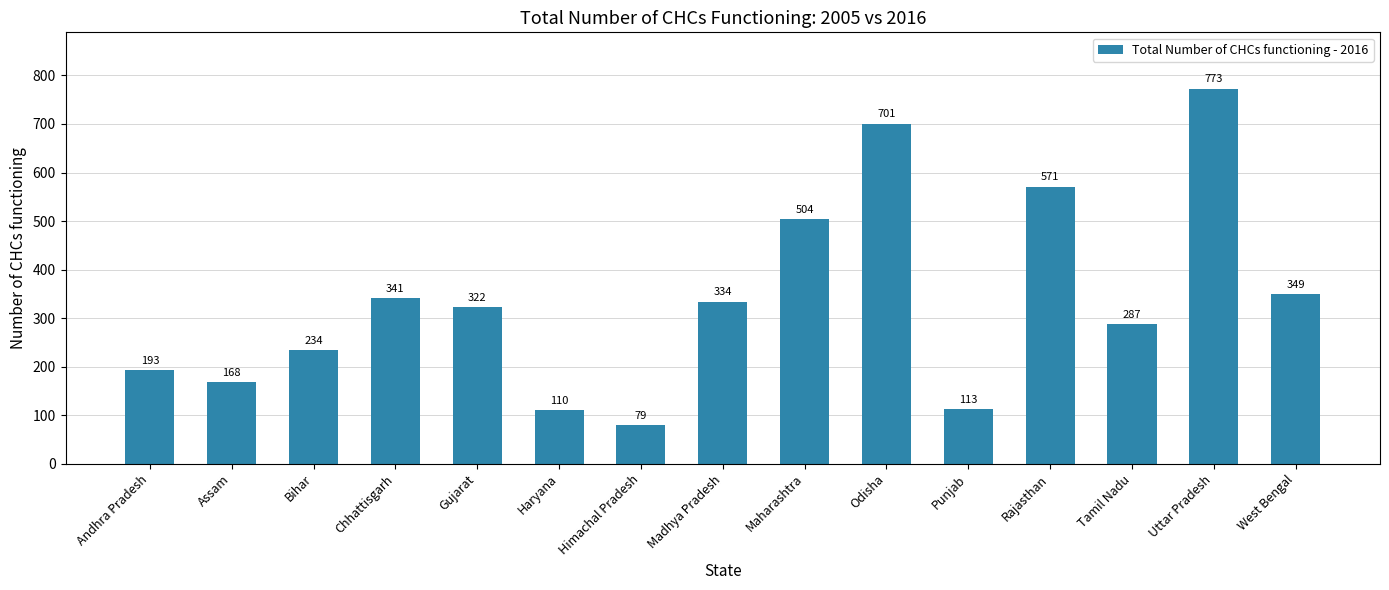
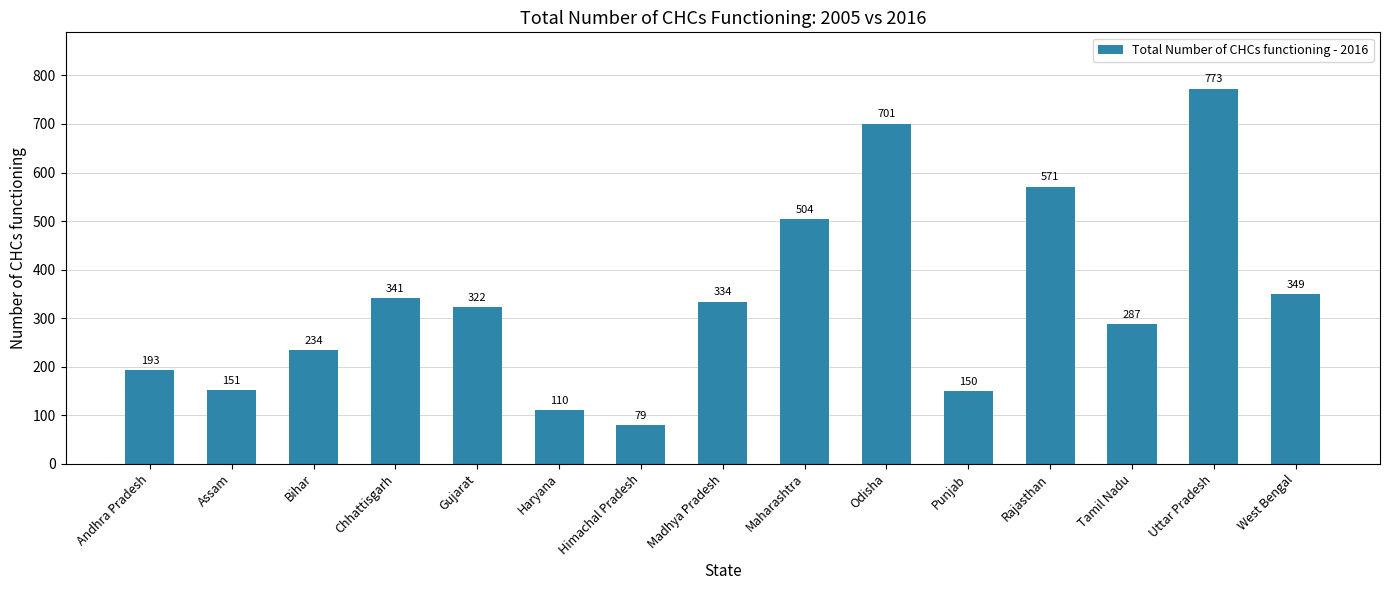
  {
    "Andhra Pradesh": 193,
-   "Assam": 168,
+   "Assam": 151,
    "Bihar": 234,
    "Chhattisgarh": 341,
    "Gujarat": 322,
    "Haryana": 110,
    "Himachal Pradesh": 79,
    "Madhya Pradesh": 334,
    "Maharashtra": 504,
    "Odisha": 701,
-   "Punjab": 113,
+   "Punjab": 150,
    "Rajasthan": 571,
    "Tamil Nadu": 287,
    "Uttar Pradesh": 773,
    "West Bengal": 349
  }
